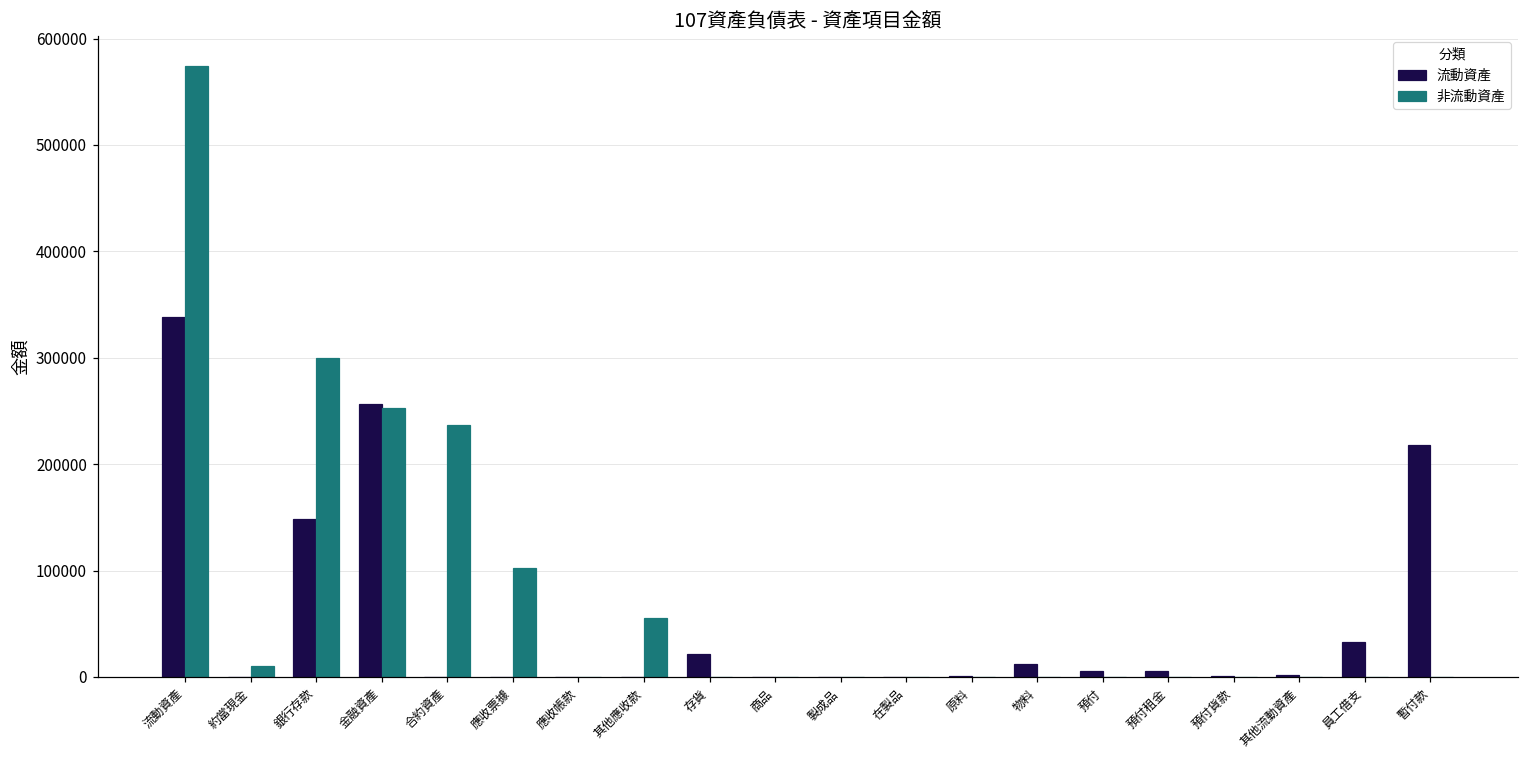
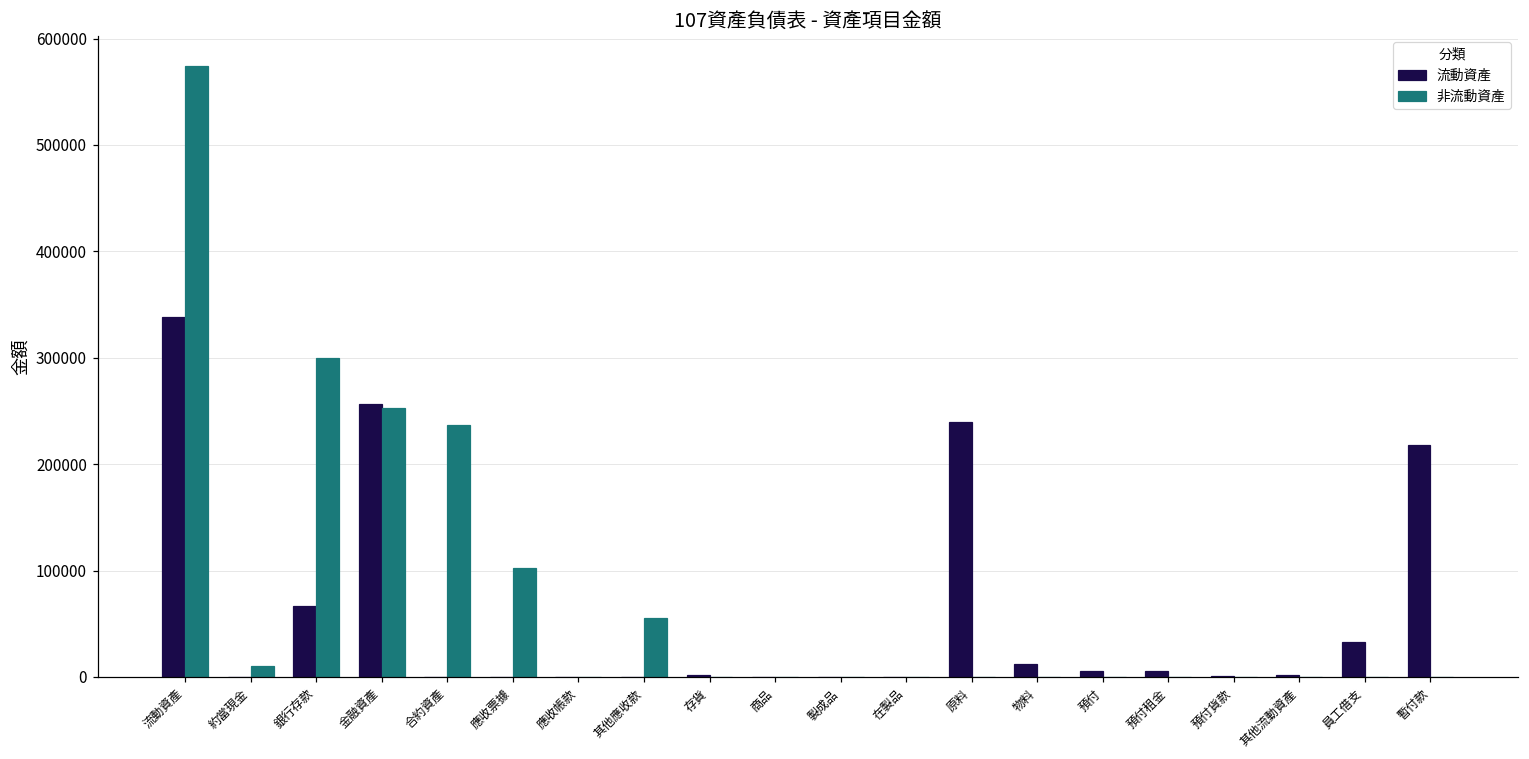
  {
    "流動資產": {
      "流動資產": 340000,
      "約當現金": 0,
-     "銀行存款": 150000,
+     "銀行存款": 70000,
      "金融資產": 260000,
      "合約資產": 0,
      "應收票據": 0,
      "應收帳款": 0,
      "其他應收款": 0,
-     "存貨": 20000,
+     "存貨": 0,
      "商品": 0,
      "製成品": 0,
      "在製品": 0,
-     "原料": 0,
+     "原料": 240000,
      "物料": 10000,
      "預付": 10000,
      "預付租金": 10000,
      "員工借支": 30000,
      "暫付款": 220000
    },
    "非流動資產": {
      "流動資產": 570000,
      "約當現金": 10000,
      "銀行存款": 300000,
      "金融資產": 250000,
      "合約資產": 240000,
      "應收票據": 100000,
      "其他應收款": 60000,
      "存貨": 0,
      "商品": 0,
      "製成品": 0,
      "在製品": 0,
      "原料": 0,
      "物料": 0,
      "預付": 0,
      "預付租金": 0,
      "預付貨款": 0,
      "其他流動資產": 0,
      "員工借支": 0,
      "暫付款": 0
    }
  }
